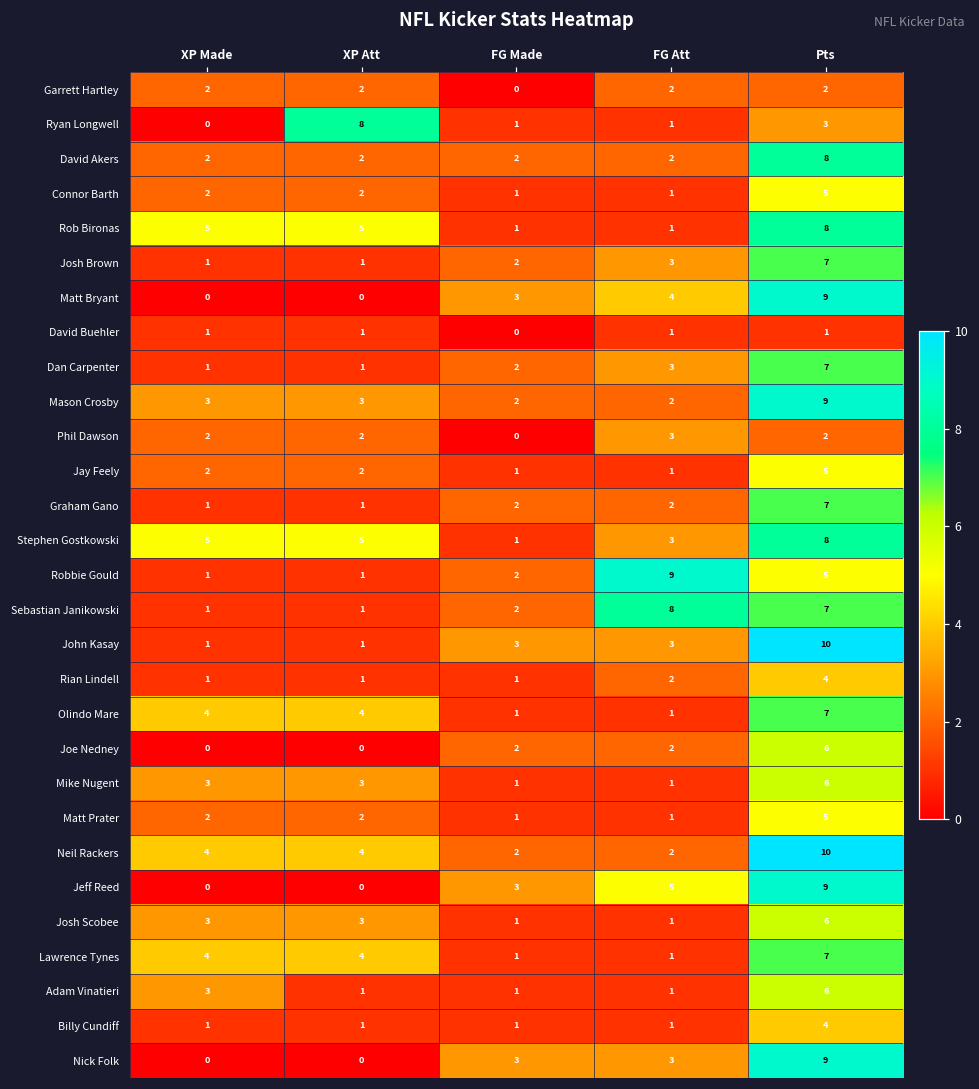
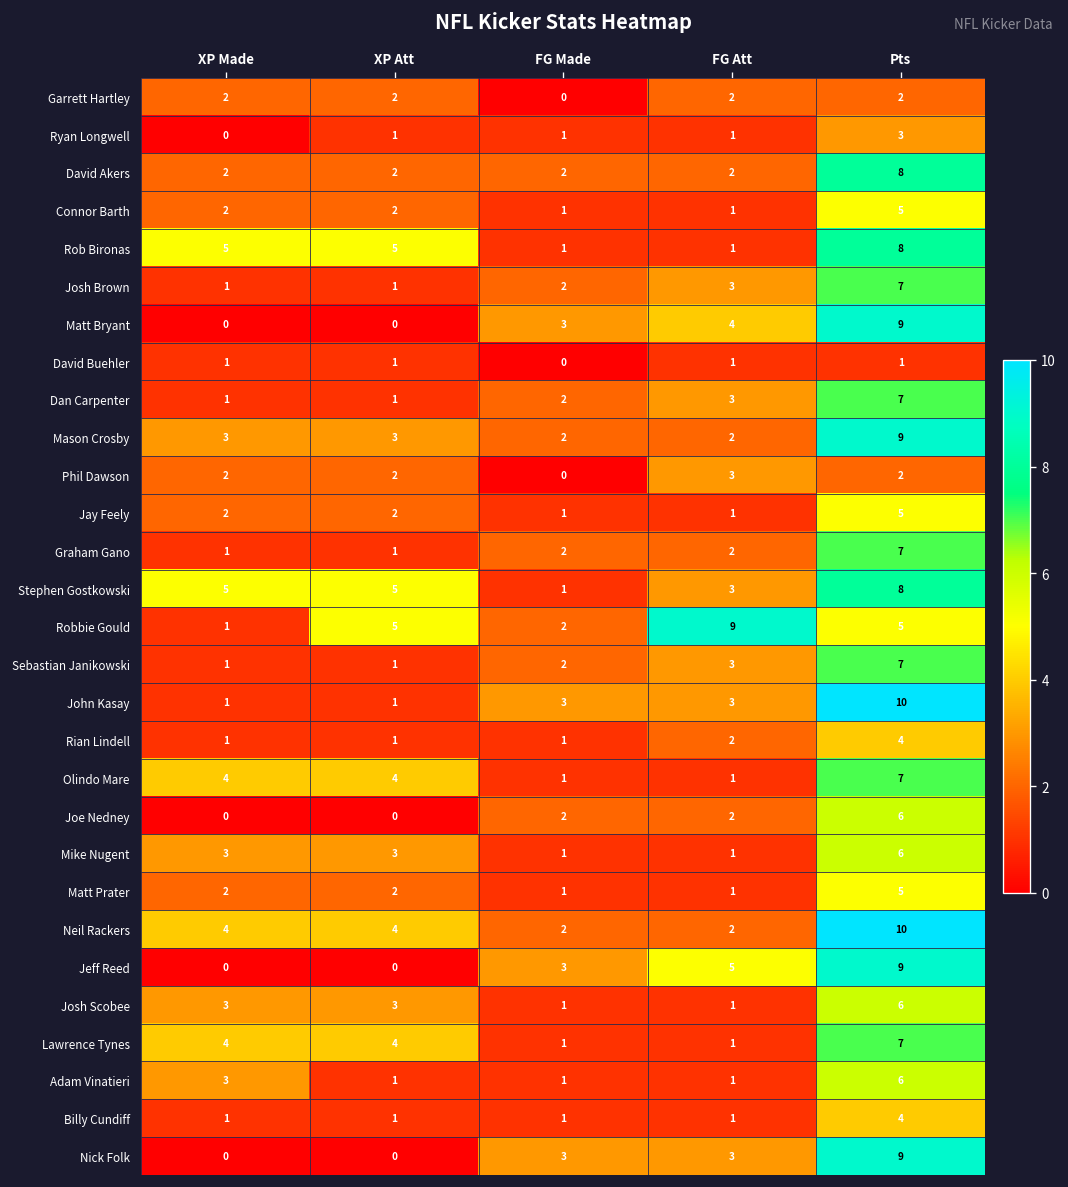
  {
    "Garrett Hartley": {
      "XP Made": 2,
      "XP Att": 2,
      "FG Made": 0,
      "FG Att": 2,
      "Pts": 2
    },
    "Ryan Longwell": {
      "XP Made": 0,
-     "XP Att": 8,
+     "XP Att": 1,
      "FG Made": 1,
      "FG Att": 1,
      "Pts": 3
    },
    "David Akers": {
      "XP Made": 2,
      "XP Att": 2,
      "FG Made": 2,
      "FG Att": 2,
      "Pts": 8
    },
    "Connor Barth": {
      "XP Made": 2,
      "XP Att": 2,
      "FG Made": 1,
      "FG Att": 1,
      "Pts": 5
    },
    "Rob Bironas": {
      "XP Made": 5,
      "XP Att": 5,
      "FG Made": 1,
      "FG Att": 1,
      "Pts": 8
    },
    "Josh Brown": {
      "XP Made": 1,
      "XP Att": 1,
      "FG Made": 2,
      "FG Att": 3,
      "Pts": 7
    },
    "Matt Bryant": {
      "XP Made": 0,
      "XP Att": 0,
      "FG Made": 3,
      "FG Att": 4,
      "Pts": 9
    },
    "David Buehler": {
      "XP Made": 1,
      "XP Att": 1,
      "FG Made": 0,
      "FG Att": 1,
      "Pts": 1
    },
    "Dan Carpenter": {
      "XP Made": 1,
      "XP Att": 1,
      "FG Made": 2,
      "FG Att": 3,
      "Pts": 7
    },
    "Mason Crosby": {
      "XP Made": 3,
      "XP Att": 3,
      "FG Made": 2,
      "FG Att": 2,
      "Pts": 9
    },
    "Phil Dawson": {
      "XP Made": 2,
      "XP Att": 2,
      "FG Made": 0,
      "FG Att": 3,
      "Pts": 2
    },
    "Jay Feely": {
      "XP Made": 2,
      "XP Att": 2,
      "FG Made": 1,
      "FG Att": 1,
      "Pts": 5
    },
    "Graham Gano": {
      "XP Made": 1,
      "XP Att": 1,
      "FG Made": 2,
      "FG Att": 2,
      "Pts": 7
    },
    "Stephen Gostkowski": {
      "XP Made": 5,
      "XP Att": 5,
      "FG Made": 1,
      "FG Att": 3,
      "Pts": 8
    },
    "Robbie Gould": {
      "XP Made": 1,
-     "XP Att": 1,
+     "XP Att": 5,
      "FG Made": 2,
      "FG Att": 9,
      "Pts": 5
    },
    "Sebastian Janikowski": {
      "XP Made": 1,
      "XP Att": 1,
      "FG Made": 2,
-     "FG Att": 8,
+     "FG Att": 3,
      "Pts": 7
    },
    "John Kasay": {
      "XP Made": 1,
      "XP Att": 1,
      "FG Made": 3,
      "FG Att": 3,
      "Pts": 10
    },
    "Rian Lindell": {
      "XP Made": 1,
      "XP Att": 1,
      "FG Made": 1,
      "FG Att": 2,
      "Pts": 4
    },
    "Olindo Mare": {
      "XP Made": 4,
      "XP Att": 4,
      "FG Made": 1,
      "FG Att": 1,
      "Pts": 7
    },
    "Joe Nedney": {
      "XP Made": 0,
      "XP Att": 0,
      "FG Made": 2,
      "FG Att": 2,
      "Pts": 6
    },
    "Mike Nugent": {
      "XP Made": 3,
      "XP Att": 3,
      "FG Made": 1,
      "FG Att": 1,
      "Pts": 6
    },
    "Matt Prater": {
      "XP Made": 2,
      "XP Att": 2,
      "FG Made": 1,
      "FG Att": 1,
      "Pts": 5
    },
    "Neil Rackers": {
      "XP Made": 4,
      "XP Att": 4,
      "FG Made": 2,
      "FG Att": 2,
      "Pts": 10
    },
    "Jeff Reed": {
      "XP Made": 0,
      "XP Att": 0,
      "FG Made": 3,
      "FG Att": 5,
      "Pts": 9
    },
    "Josh Scobee": {
      "XP Made": 3,
      "XP Att": 3,
      "FG Made": 1,
      "FG Att": 1,
      "Pts": 6
    },
    "Lawrence Tynes": {
      "XP Made": 4,
      "XP Att": 4,
      "FG Made": 1,
      "FG Att": 1,
      "Pts": 7
    },
    "Adam Vinatieri": {
      "XP Made": 3,
      "XP Att": 1,
      "FG Made": 1,
      "FG Att": 1,
      "Pts": 6
    },
    "Billy Cundiff": {
      "XP Made": 1,
      "XP Att": 1,
      "FG Made": 1,
      "FG Att": 1,
      "Pts": 4
    },
    "Nick Folk": {
      "XP Made": 0,
      "XP Att": 0,
      "FG Made": 3,
      "FG Att": 3,
      "Pts": 9
    }
  }
